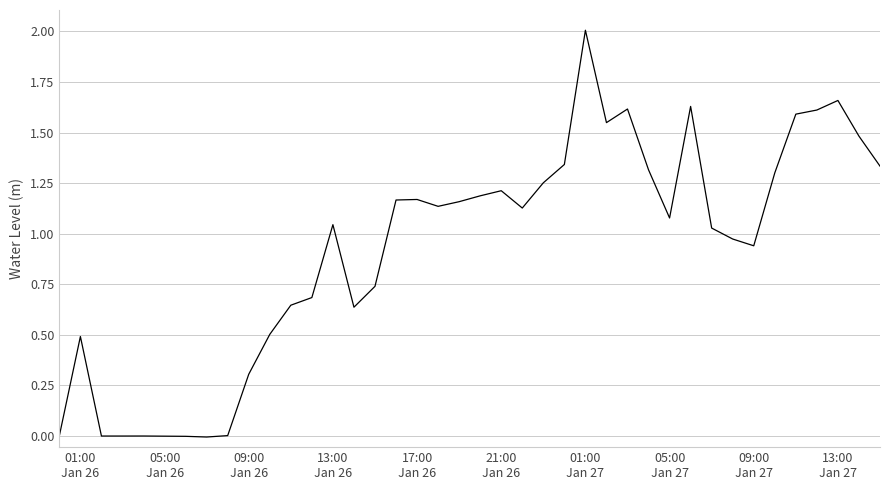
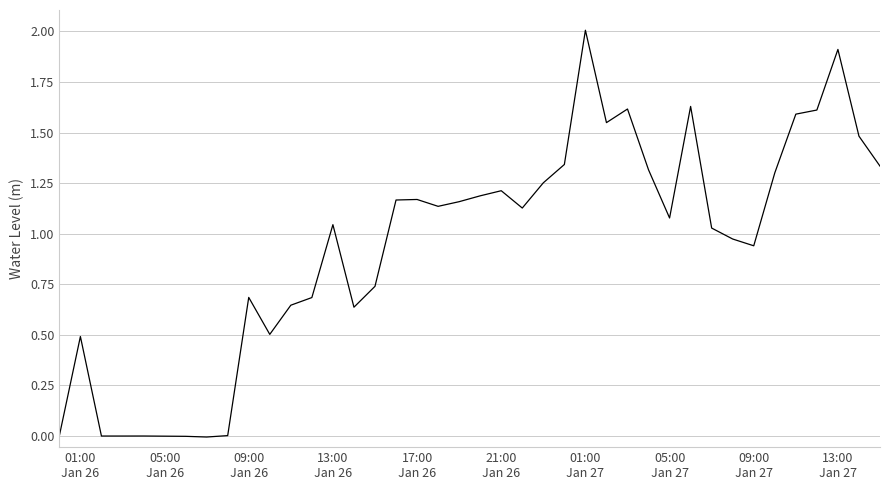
  {
    "01:00 Jan 26": 0.49,
    "05:00 Jan 26": 0.00,
-   "09:00 Jan 26": 0.31,
+   "09:00 Jan 26": 0.69,
    "13:00 Jan 26": 1.04,
    "17:00 Jan 26": 1.17,
    "21:00 Jan 26": 1.21,
    "01:00 Jan 27": 2.01,
    "05:00 Jan 27": 1.08,
    "09:00 Jan 27": 0.94,
-   "13:00 Jan 27": 1.66
+   "13:00 Jan 27": 1.91
  }
